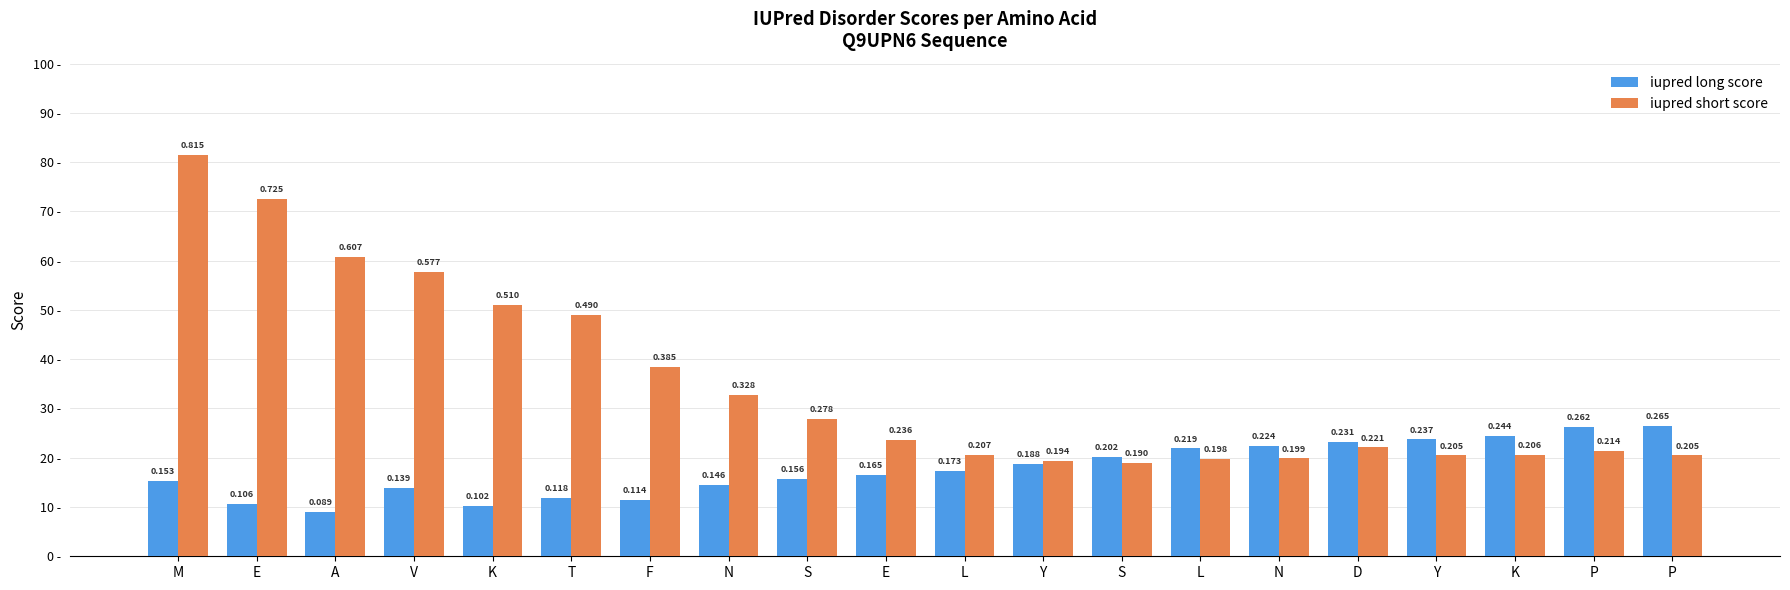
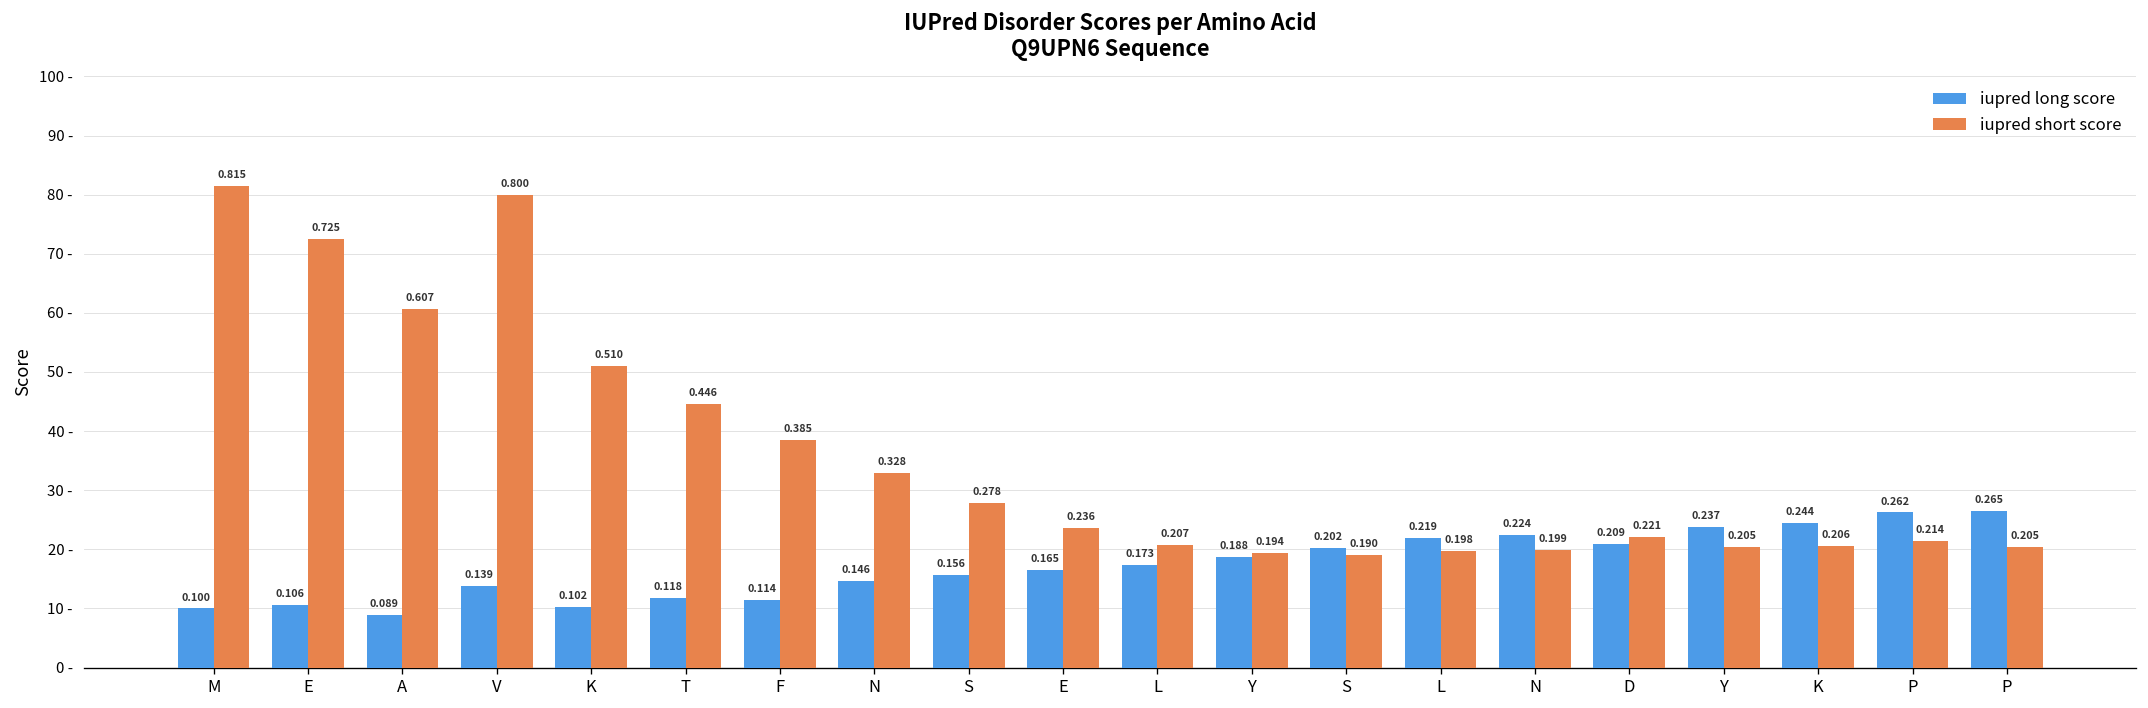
  {
    "iupred long score": {
-     "M": 0.153,
+     "M": 0.100,
      "A": 0.089,
      "V": 0.139,
      "T": 0.118,
      "F": 0.114,
-     "D": 0.231
+     "D": 0.209
    },
    "iupred short score": {
      "M": 0.815,
      "A": 0.607,
-     "V": 0.577,
-     "T": 0.490,
+     "V": 0.800,
+     "T": 0.446,
      "F": 0.385,
      "D": 0.221
    }
  }
